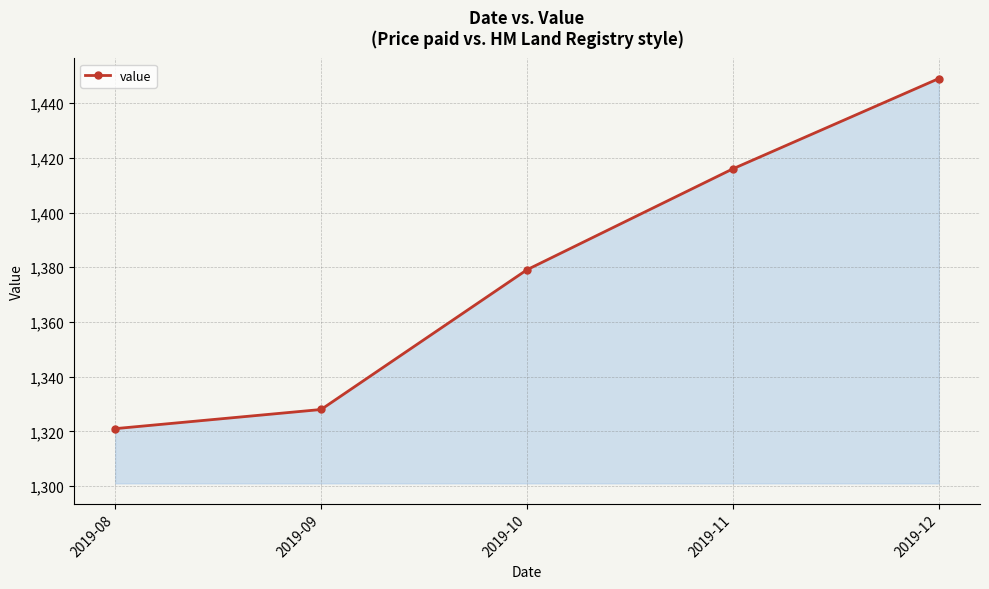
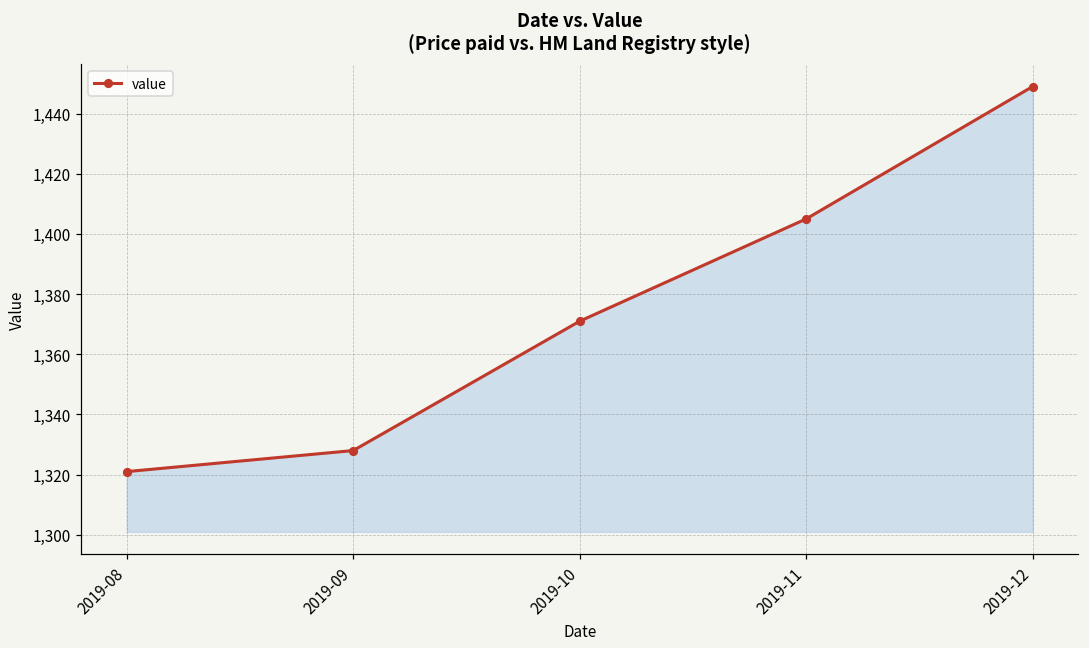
  {
    "2019-08": "1,321",
    "2019-09": "1,328",
-   "2019-10": "1,379",
-   "2019-11": "1,416",
+   "2019-10": "1,371",
+   "2019-11": "1,405",
    "2019-12": "1,449"
  }
